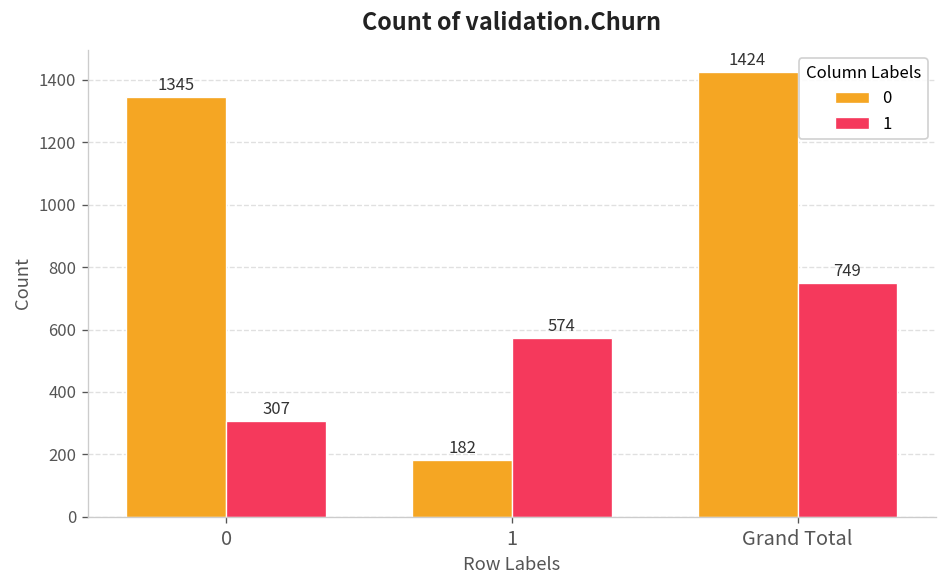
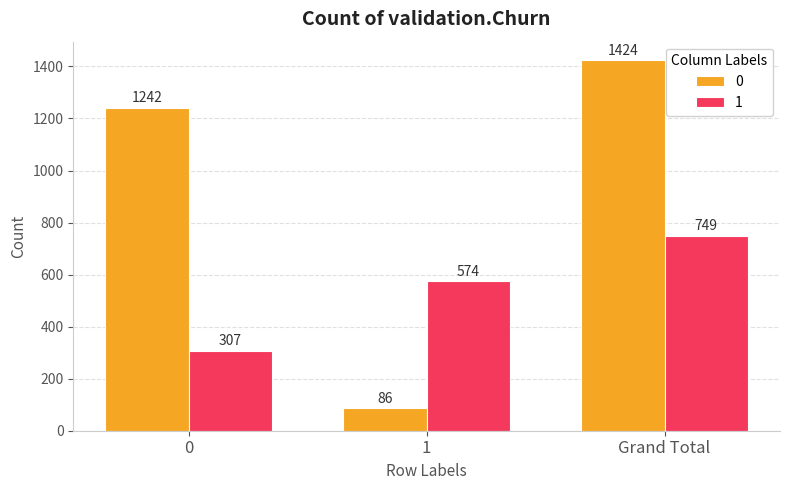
  {
    "0": {
-     "0": 1345,
-     "1": 182,
+     "0": 1242,
+     "1": 86,
      "Grand Total": 1424
    },
    "1": {
      "0": 307,
      "1": 574,
      "Grand Total": 749
    }
  }
